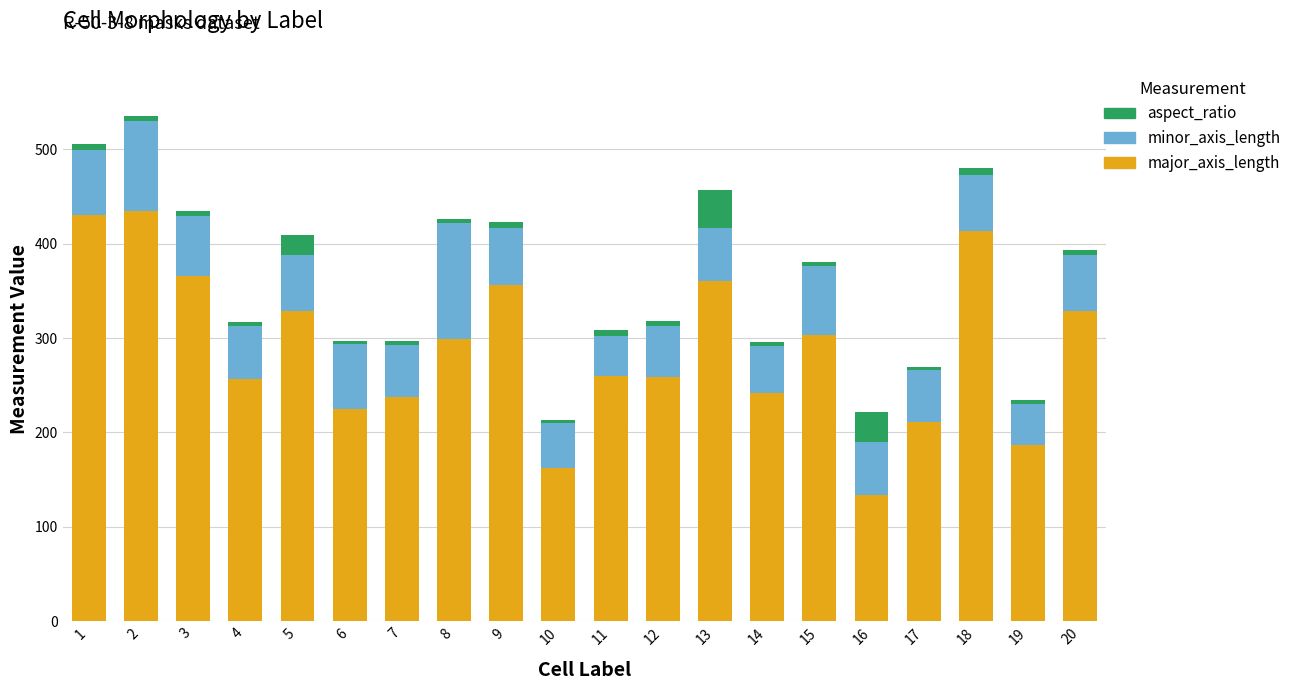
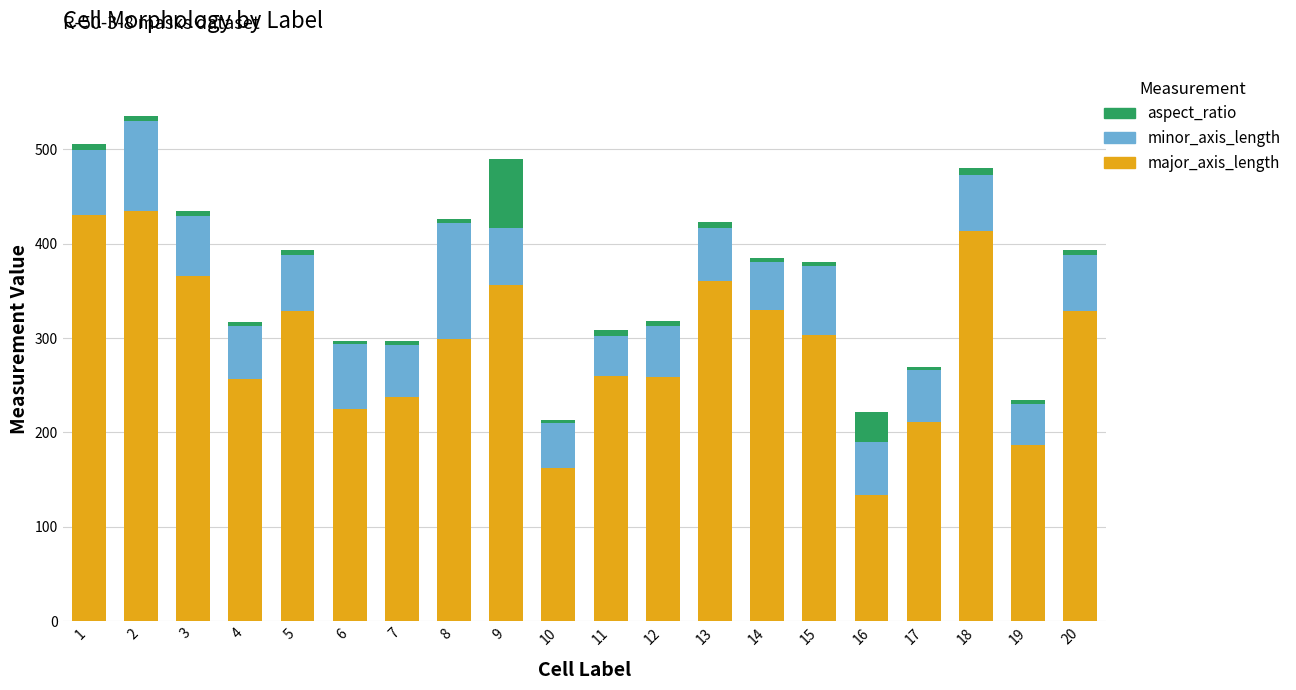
  {
    "major_axis_length": {
      "1": 430,
      "2": 430,
      "3": 370,
      "4": 260,
      "5": 330,
      "6": 220,
      "7": 240,
      "8": 300,
      "9": 360,
      "10": 160,
      "11": 260,
      "12": 260,
      "13": 360,
-     "14": 240,
+     "14": 330,
      "15": 300,
      "16": 130,
      "17": 210,
      "18": 410,
      "19": 190,
      "20": 330
    },
    "minor_axis_length": {
      "1": 70,
      "2": 100,
      "3": 60,
      "4": 60,
      "5": 60,
      "6": 70,
      "7": 60,
      "8": 120,
      "9": 60,
      "10": 50,
      "11": 40,
      "12": 50,
      "13": 60,
      "14": 50,
      "15": 70,
      "16": 60,
      "17": 50,
      "18": 60,
      "19": 40,
      "20": 60
    },
    "aspect_ratio": {
      "1": 10,
      "2": 0,
      "3": 10,
      "4": 0,
-     "5": 20,
+     "5": 10,
      "6": 0,
      "7": 0,
      "8": 0,
-     "9": 10,
+     "9": 70,
      "10": 0,
      "11": 10,
      "12": 0,
-     "13": 40,
+     "13": 10,
      "14": 0,
      "15": 0,
      "16": 30,
      "17": 0,
      "18": 10,
      "19": 0,
      "20": 10
    }
  }
